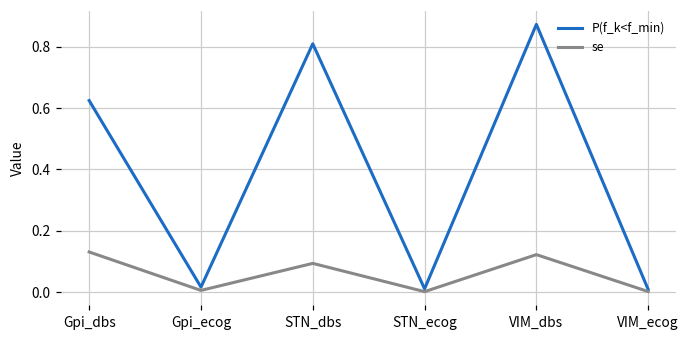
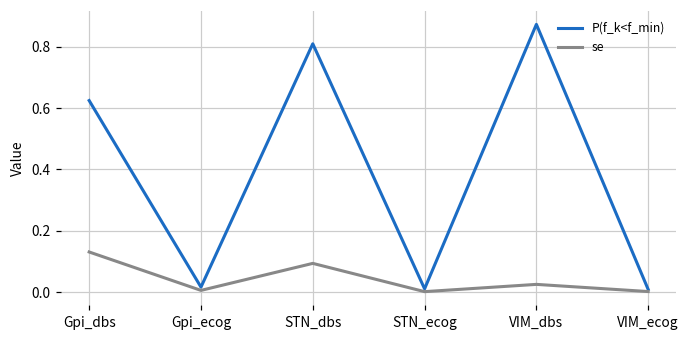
  {
    "P(f_k<f_min)": {
      "Gpi_dbs": 0.62,
      "Gpi_ecog": 0.02,
      "STN_dbs": 0.81,
      "VIM_dbs": 0.87
    },
    "se": {
      "Gpi_dbs": 0.13,
      "Gpi_ecog": 0.01,
      "STN_dbs": 0.09,
-     "VIM_dbs": 0.12
+     "VIM_dbs": 0.03
    }
  }
